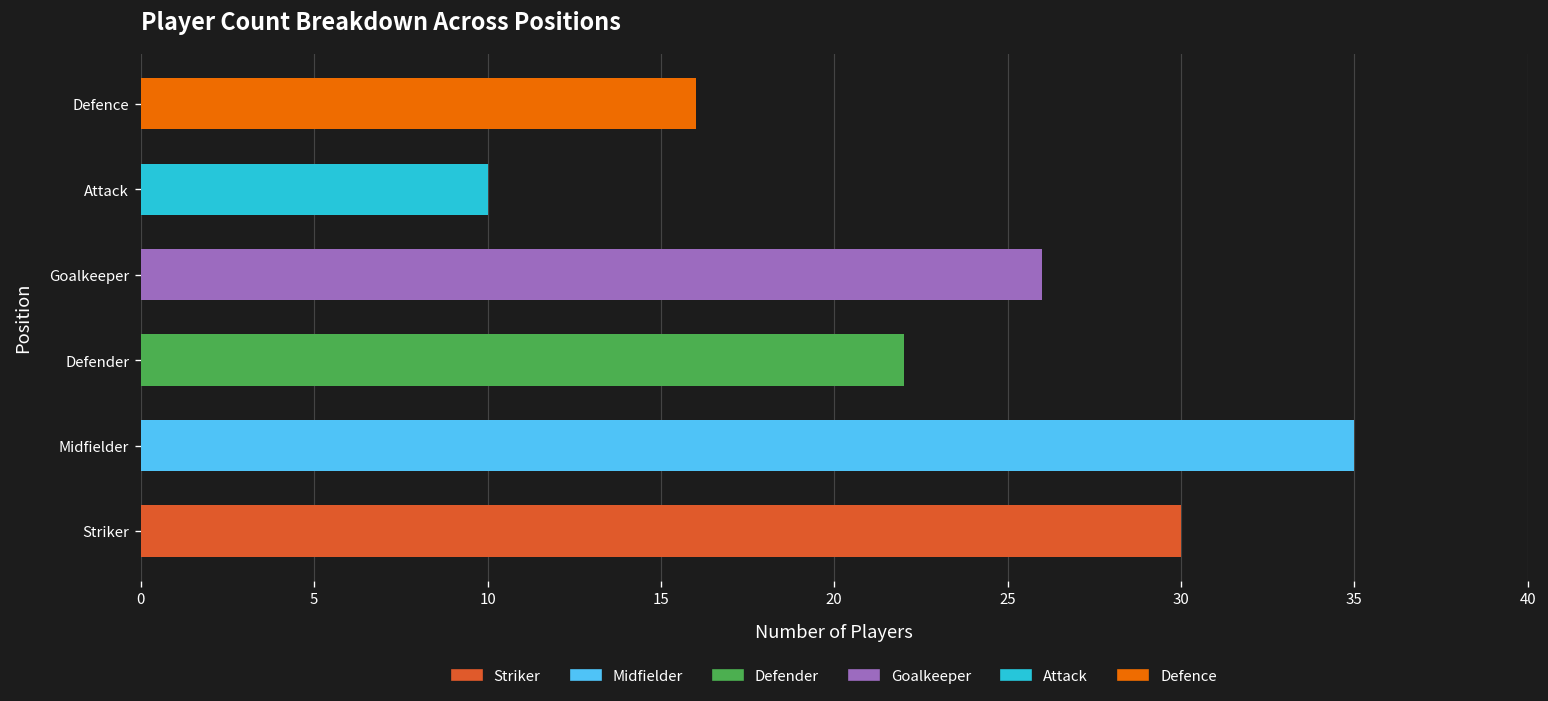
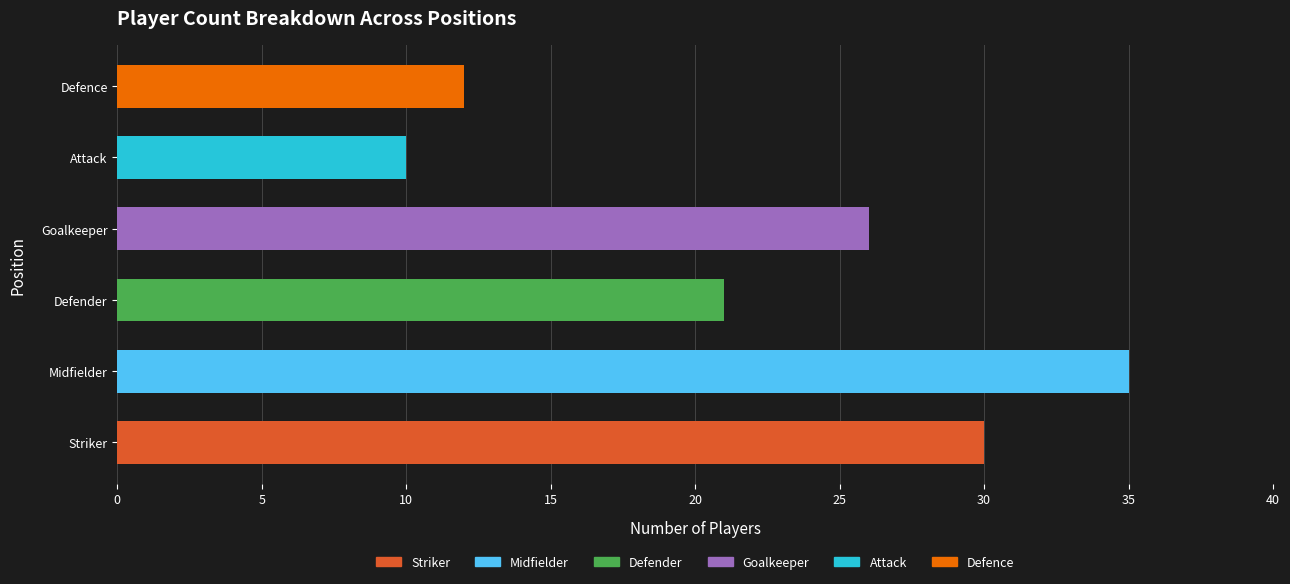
  {
-   "Defence": 16,
+   "Defence": 12,
    "Attack": 10,
    "Goalkeeper": 26,
-   "Defender": 22,
+   "Defender": 21,
    "Midfielder": 35,
    "Striker": 30
  }
